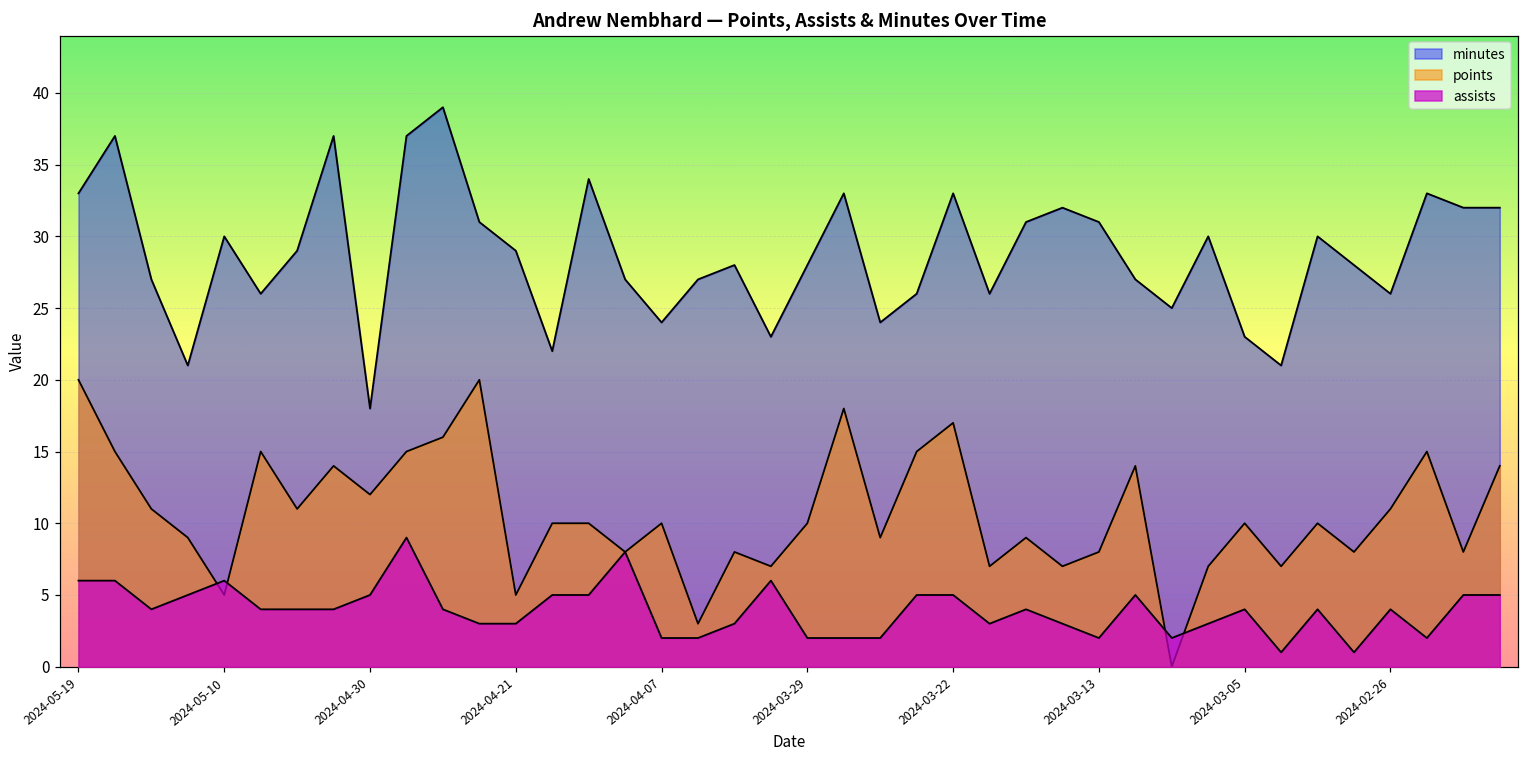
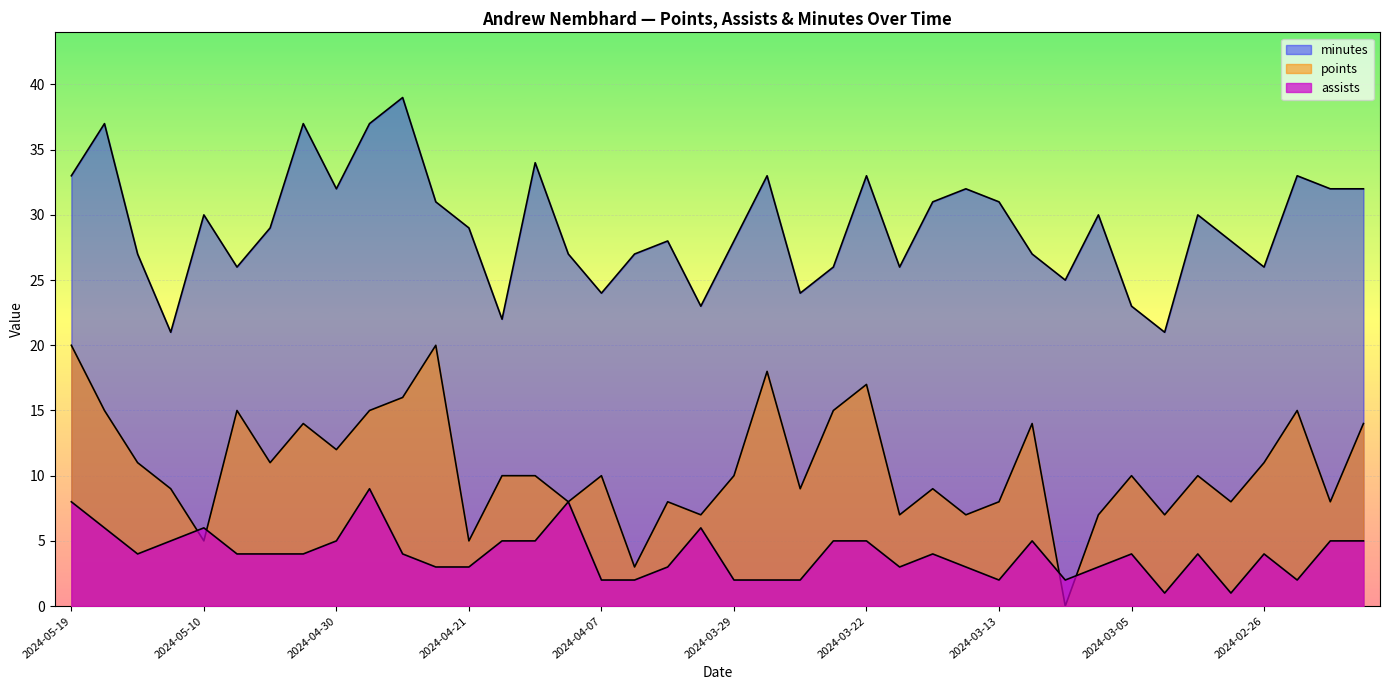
  {
    "minutes": {
      "2024-05-19": 33,
      "2024-05-10": 30,
-     "2024-04-30": 18,
+     "2024-04-30": 32,
      "2024-04-21": 29,
      "2024-04-07": 24,
      "2024-03-29": 28,
      "2024-03-22": 33,
      "2024-03-13": 31,
      "2024-03-05": 23,
      "2024-02-26": 26
    },
    "points": {
      "2024-05-19": 20,
      "2024-05-10": 5,
      "2024-04-30": 12,
      "2024-04-21": 5,
      "2024-04-07": 10,
      "2024-03-29": 10,
      "2024-03-22": 17,
      "2024-03-13": 8,
      "2024-03-05": 10,
      "2024-02-26": 11
    },
    "assists": {
-     "2024-05-19": 6,
+     "2024-05-19": 8,
      "2024-05-10": 6,
      "2024-04-30": 5,
      "2024-04-21": 3,
      "2024-04-07": 2,
      "2024-03-29": 2,
      "2024-03-22": 5,
      "2024-03-13": 2,
      "2024-03-05": 4,
      "2024-02-26": 4
    }
  }
